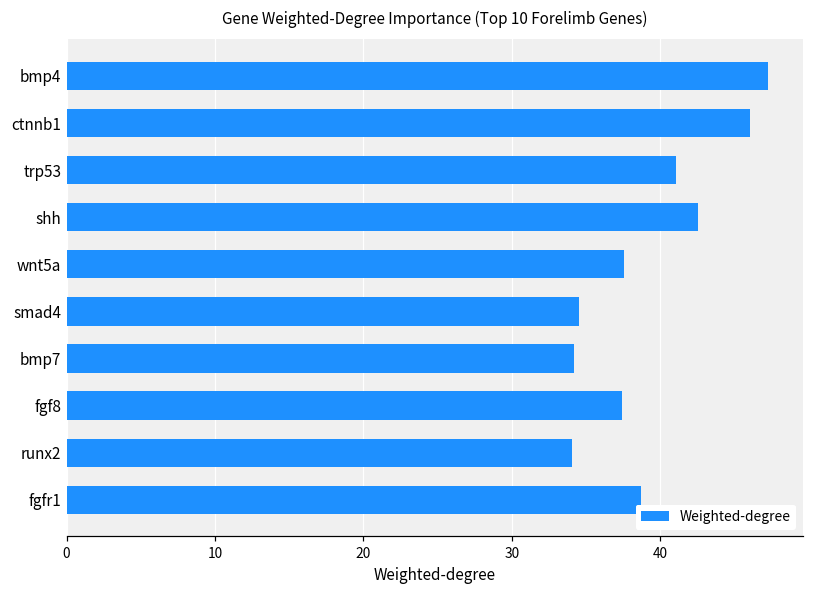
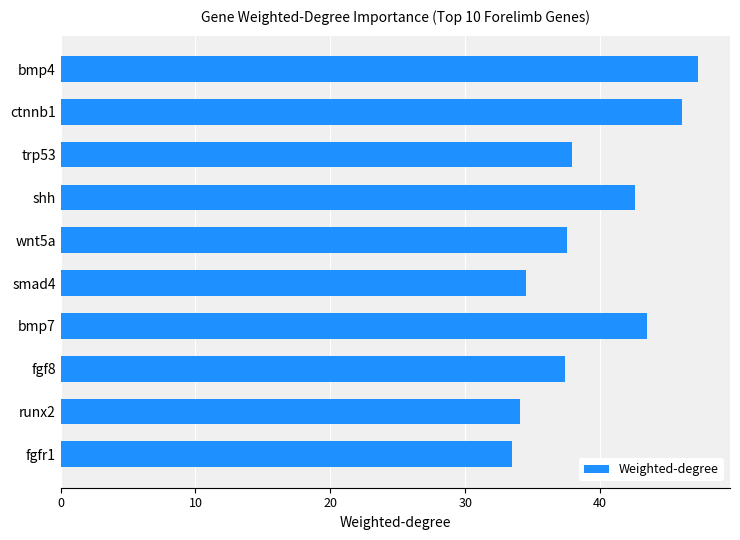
  {
    "bmp4": 47.3,
    "ctnnb1": 46.1,
-   "trp53": 41.1,
+   "trp53": 37.9,
    "shh": 42.6,
    "wnt5a": 37.5,
    "smad4": 34.5,
-   "bmp7": 34.2,
+   "bmp7": 43.5,
    "fgf8": 37.4,
    "runx2": 34.1,
-   "fgfr1": 38.7
+   "fgfr1": 33.4
  }
